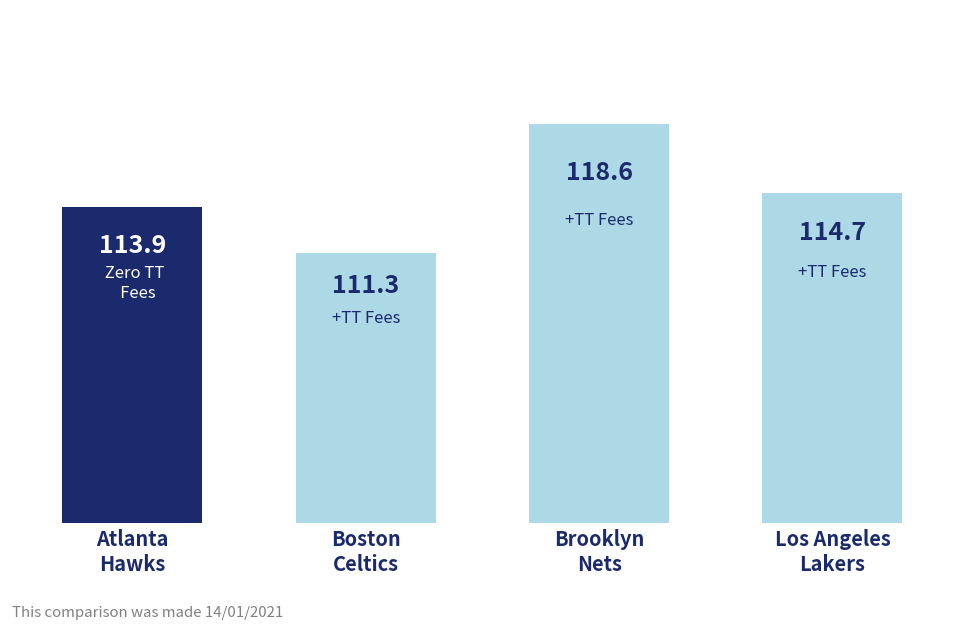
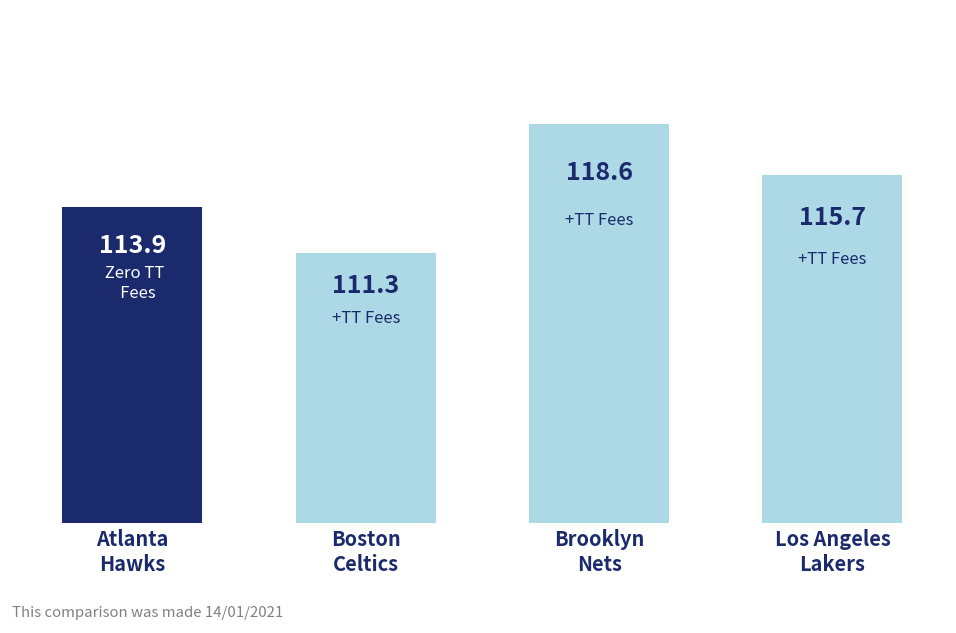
  {
    "Atlanta Hawks": 113.9,
    "Boston Celtics": 111.3,
    "Brooklyn Nets": 118.6,
-   "Los Angeles Lakers": 114.7
+   "Los Angeles Lakers": 115.7
  }
